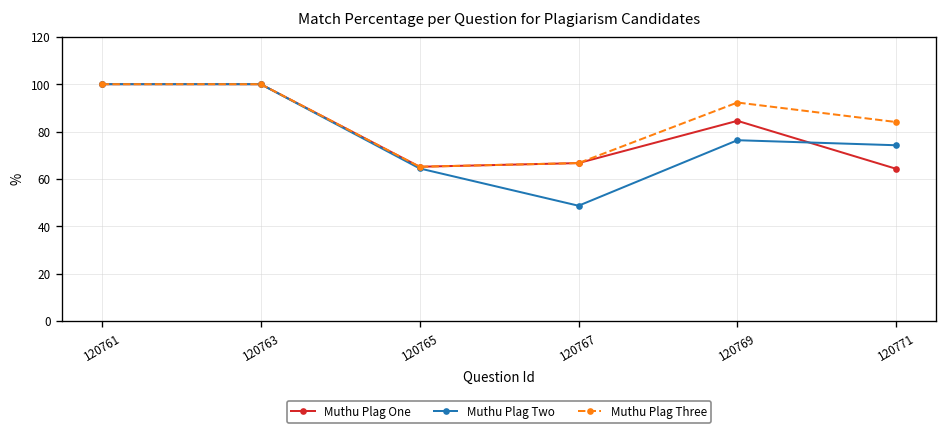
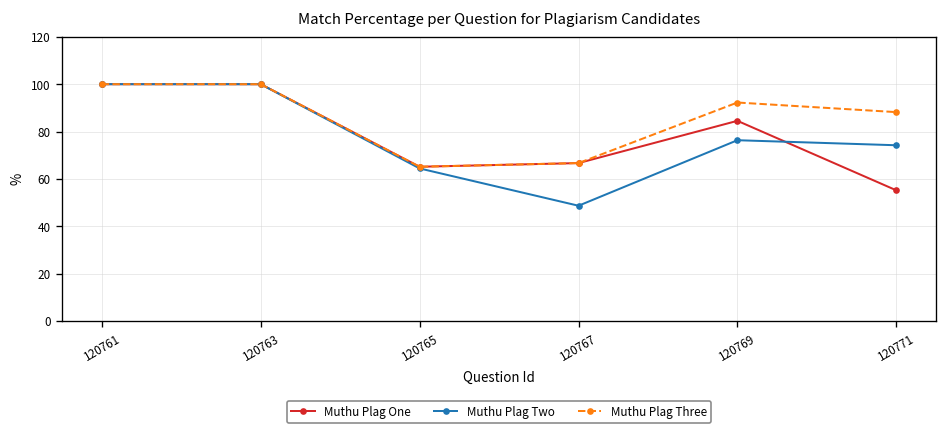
  {
    "Muthu Plag One": {
      "120769": 85,
-     "120771": 64
+     "120771": 55
    },
    "Muthu Plag Two": {
      "120767": 49,
      "120769": 76,
      "120771": 74
    },
    "Muthu Plag Three": {
      "120769": 92,
-     "120771": 84
+     "120771": 88
    }
  }
